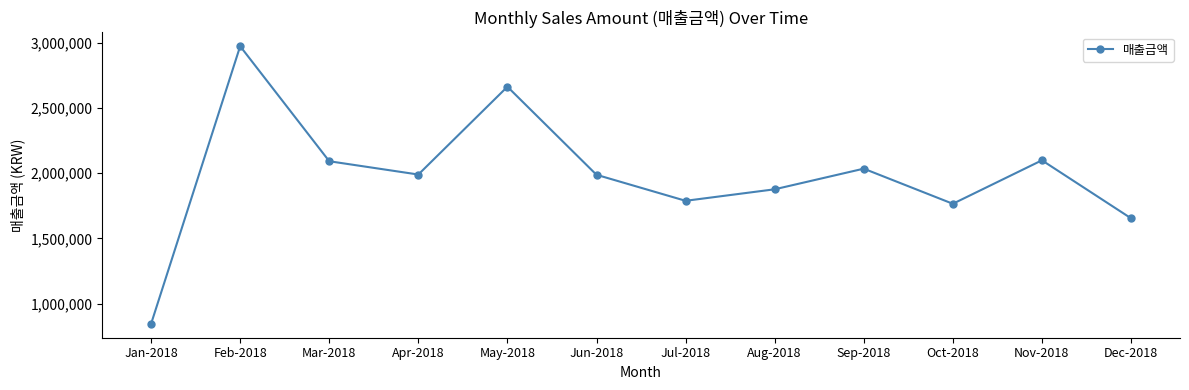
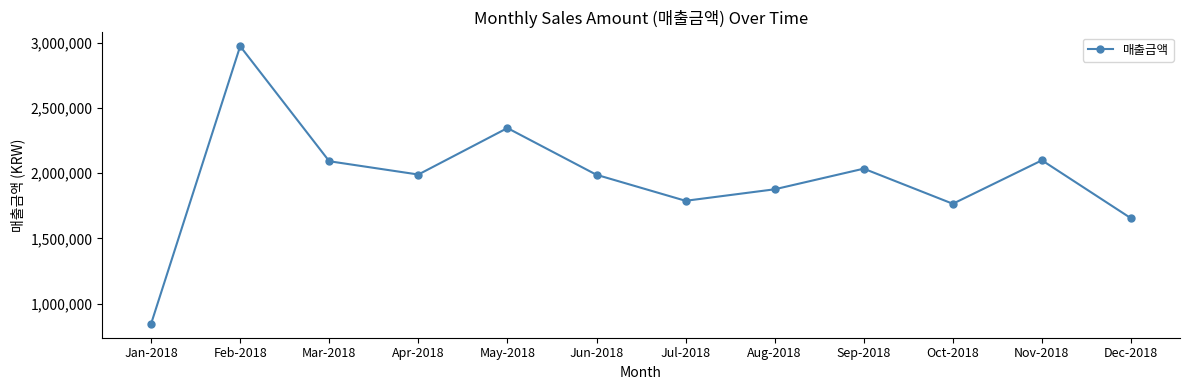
  {
    "Jan-2018": "850,000",
    "Feb-2018": "2,970,000",
    "Mar-2018": "2,090,000",
    "Apr-2018": "1,990,000",
-   "May-2018": "2,660,000",
+   "May-2018": "2,350,000",
    "Jun-2018": "1,990,000",
    "Jul-2018": "1,790,000",
    "Aug-2018": "1,880,000",
    "Sep-2018": "2,030,000",
    "Oct-2018": "1,770,000",
    "Nov-2018": "2,100,000",
    "Dec-2018": "1,650,000"
  }
